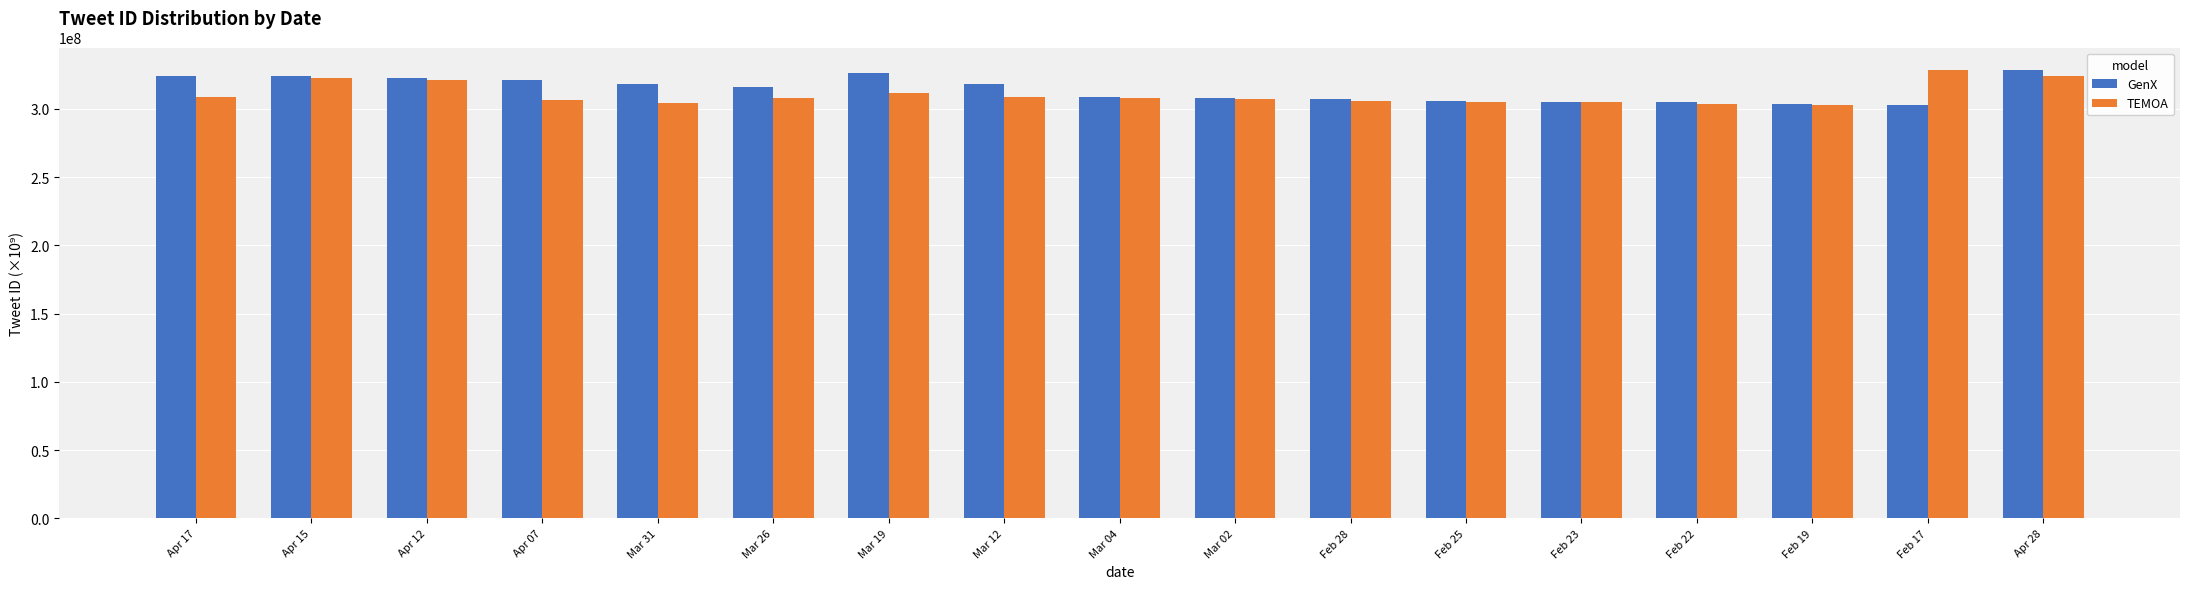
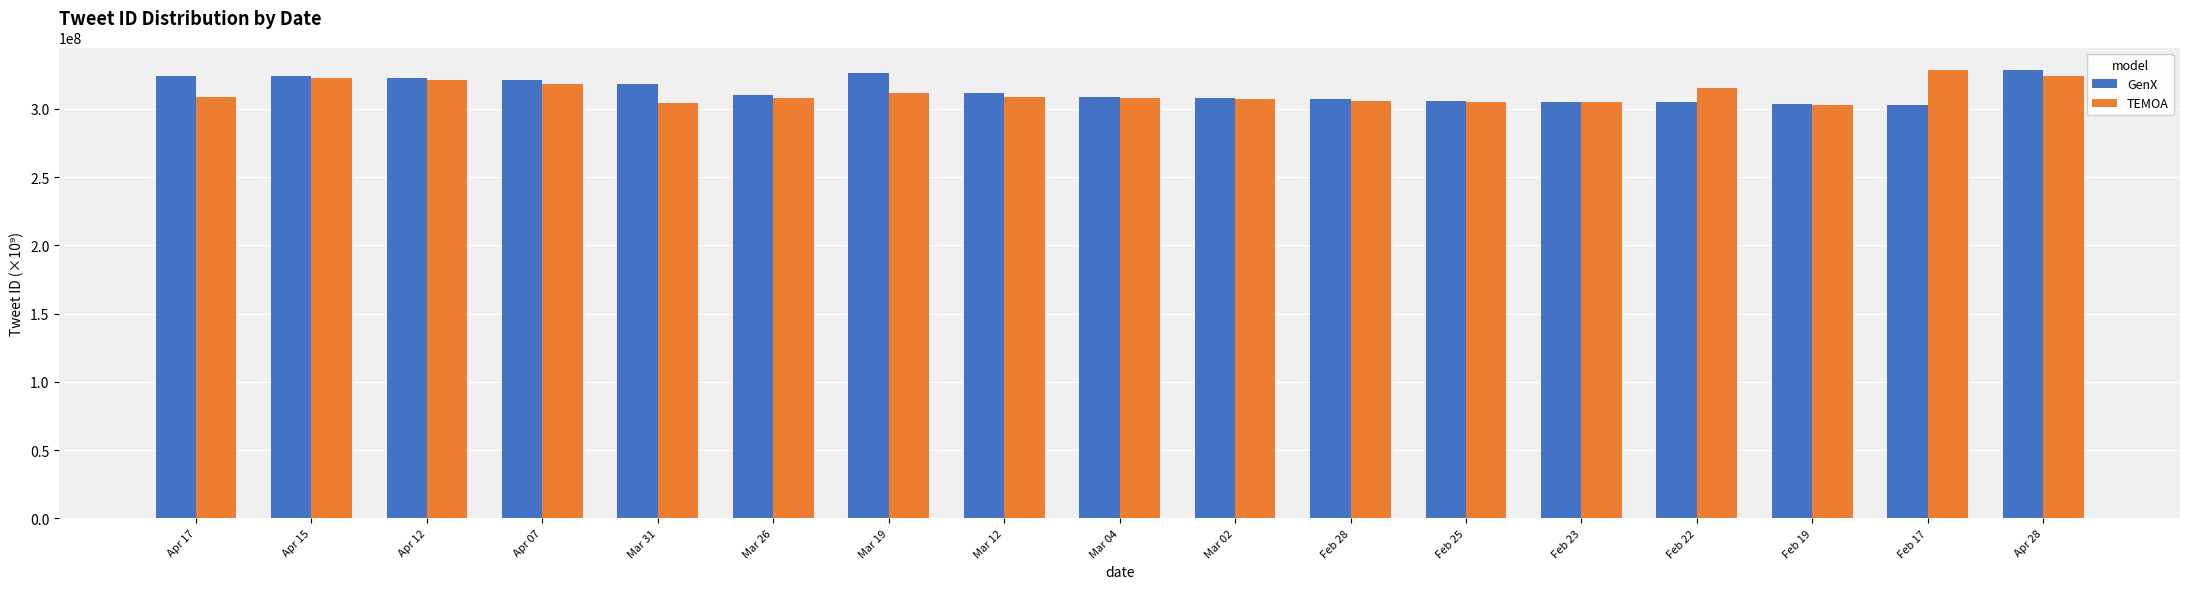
  {
    "GenX": {
      "Apr 17": 324000000,
      "Apr 15": 324000000,
      "Apr 12": 323000000,
      "Apr 07": 321000000,
      "Mar 31": 318000000,
-     "Mar 26": 316000000,
+     "Mar 26": 310000000,
      "Mar 19": 326000000,
-     "Mar 12": 318000000,
+     "Mar 12": 312000000,
      "Mar 04": 308000000,
      "Mar 02": 308000000,
      "Feb 28": 307000000,
      "Feb 25": 306000000,
      "Feb 23": 305000000,
      "Feb 22": 305000000,
      "Feb 19": 304000000,
      "Feb 17": 303000000,
      "Apr 28": 329000000
    },
    "TEMOA": {
      "Apr 17": 308000000,
      "Apr 15": 323000000,
      "Apr 12": 321000000,
-     "Apr 07": 306000000,
+     "Apr 07": 318000000,
      "Mar 31": 304000000,
      "Mar 26": 308000000,
      "Mar 19": 312000000,
      "Mar 12": 308000000,
      "Mar 04": 308000000,
      "Mar 02": 307000000,
      "Feb 28": 306000000,
      "Feb 25": 305000000,
      "Feb 23": 305000000,
-     "Feb 22": 304000000,
+     "Feb 22": 315000000,
      "Feb 19": 303000000,
      "Feb 17": 329000000,
      "Apr 28": 324000000
    }
  }
